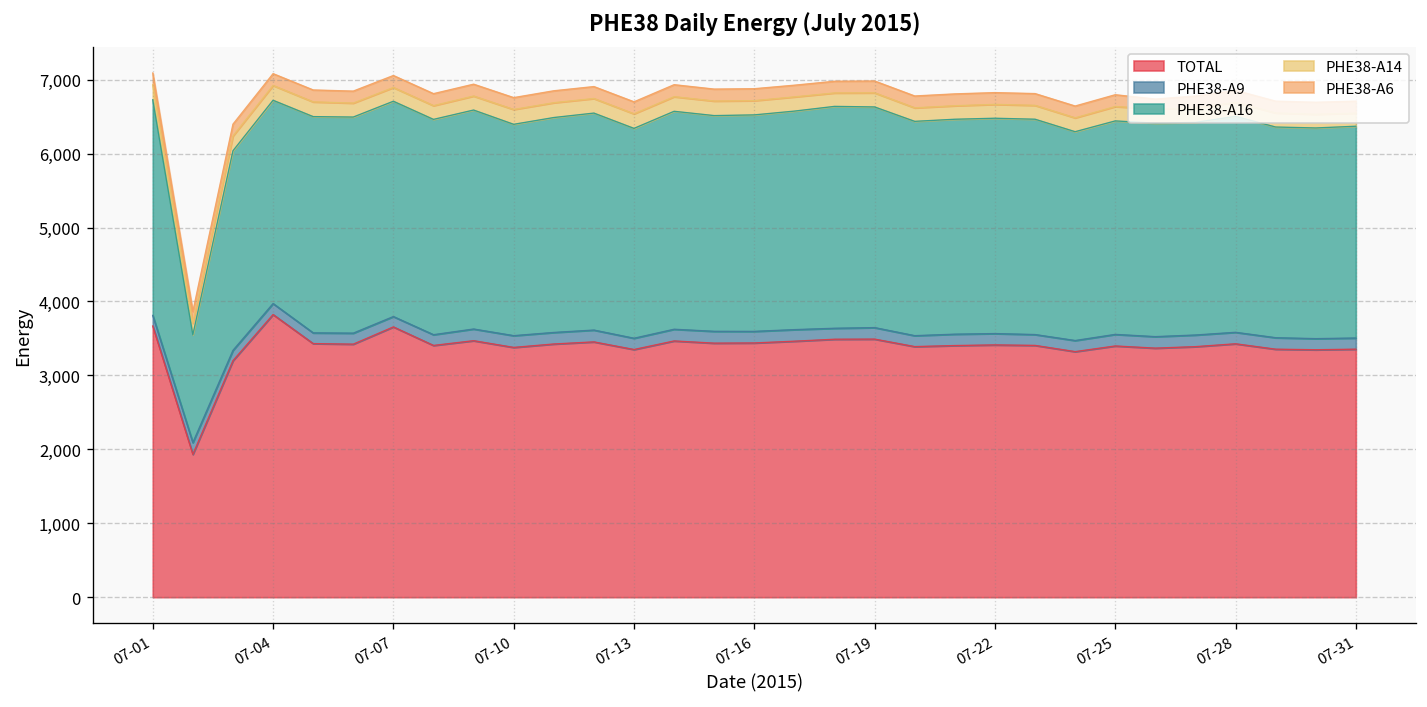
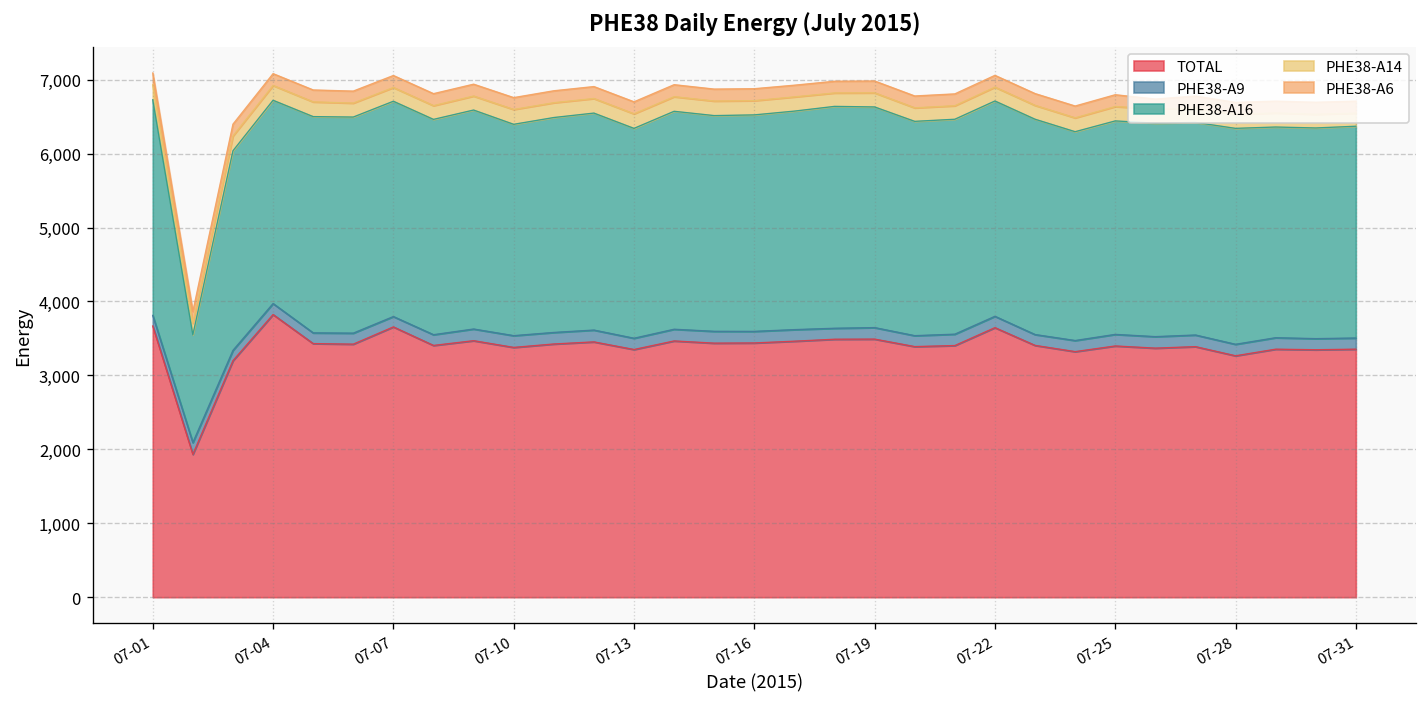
  {
    "TOTAL": {
      "07-01": "3,700",
      "07-04": "3,800",
      "07-07": "3,700",
      "07-10": "3,400",
      "07-13": "3,400",
      "07-16": "3,400",
      "07-19": "3,500",
-     "07-22": "3,400",
+     "07-22": "3,600",
      "07-25": "3,400",
-     "07-28": "3,400",
+     "07-28": "3,300",
      "07-31": "3,400"
    }
  }
